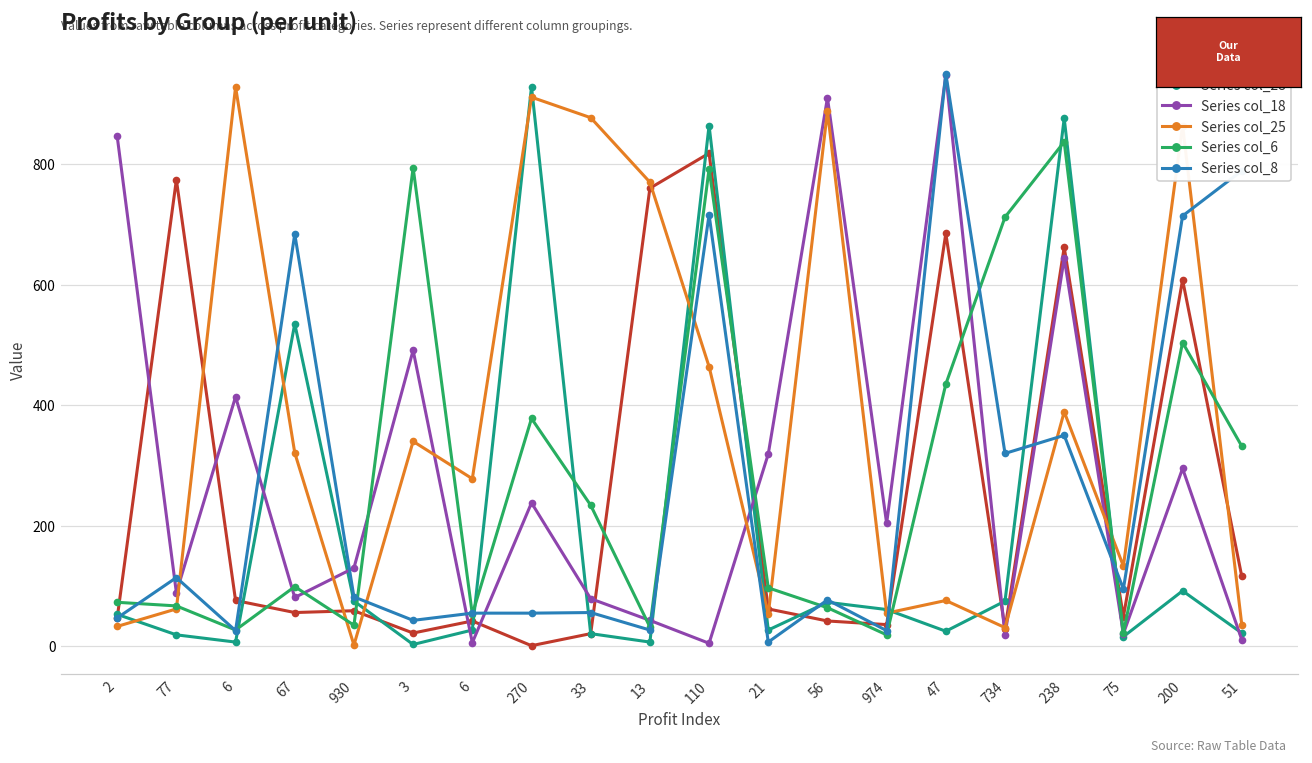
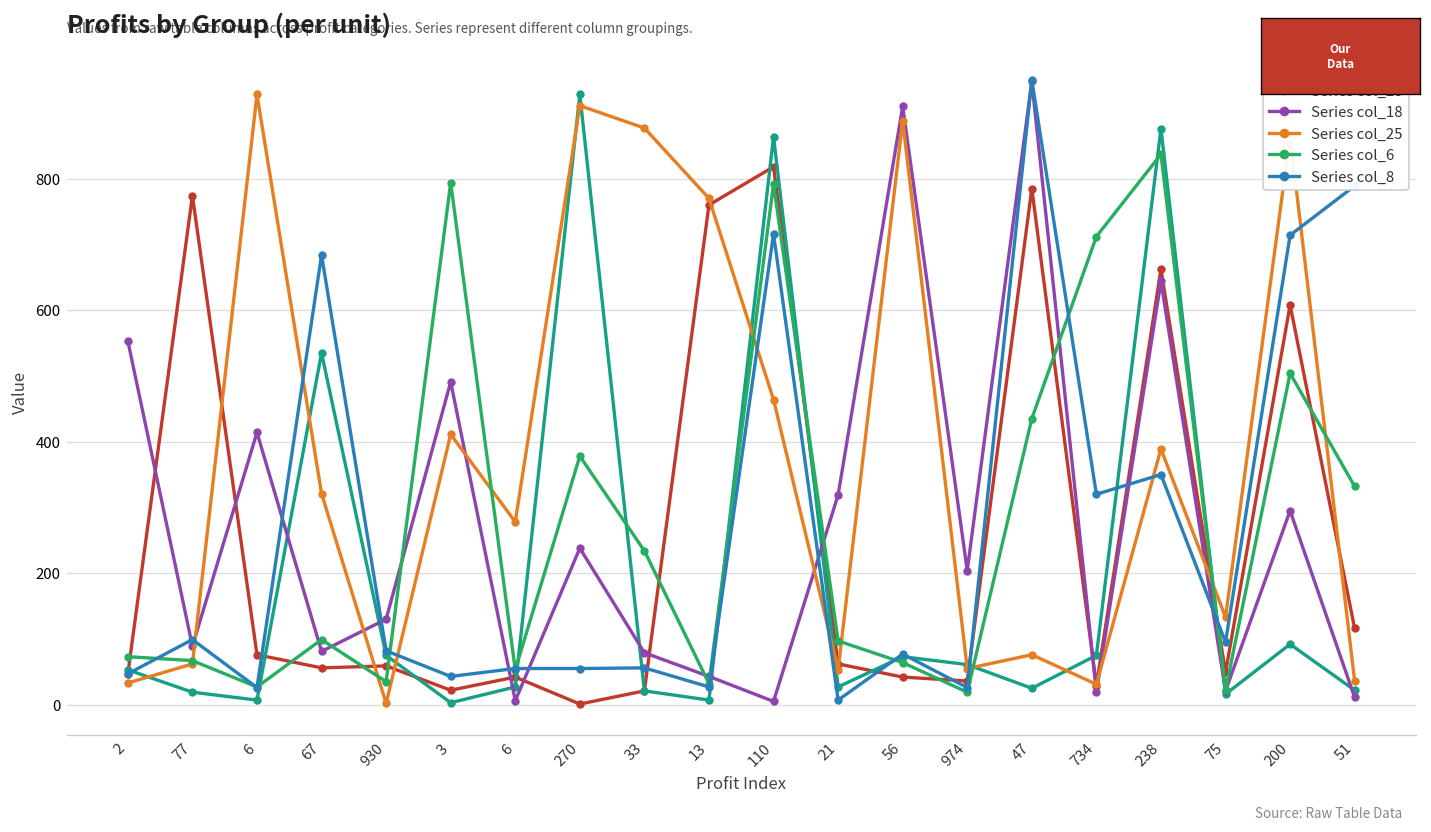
  {
    "Series col_5": {
      "77": 770,
      "67": 60,
      "930": 60,
      "3": 20,
      "270": 0,
      "13": 760,
      "110": 820,
      "21": 60,
      "56": 40,
      "974": 40,
-     "47": 690,
+     "47": 790,
      "238": 660,
      "75": 50,
      "200": 610,
      "51": 120
    },
    "Series col_18": {
-     "2": 850,
+     "2": 550,
      "77": 90,
      "67": 80,
      "930": 130,
      "3": 490,
      "270": 240,
      "33": 80,
      "13": 40,
      "110": 10,
      "21": 320,
      "56": 910,
      "974": 200,
      "734": 20,
      "238": 640,
      "200": 300,
      "51": 10
    },
    "Series col_25": {
      "2": 30,
      "77": 60,
      "67": 320,
      "930": 0,
-     "3": 340,
+     "3": 410,
      "270": 910,
      "33": 880,
      "13": 770,
      "110": 460,
      "21": 50,
      "56": 890,
      "974": 60,
      "47": 80,
      "238": 390,
      "75": 130,
      "51": 40
    },
    "Series col_8": {
-     "77": 110,
+     "77": 100,
      "67": 680,
      "930": 80,
      "3": 40,
      "270": 60,
      "33": 60,
      "13": 30,
      "110": 720,
      "21": 10,
      "974": 30,
      "734": 320,
      "238": 350,
      "75": 100,
      "200": 710
    }
  }
